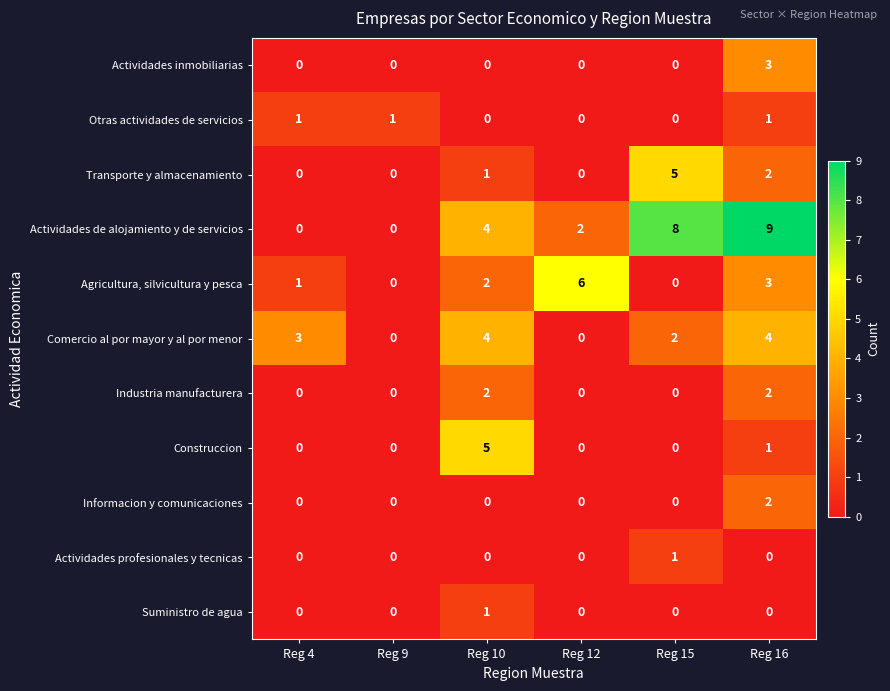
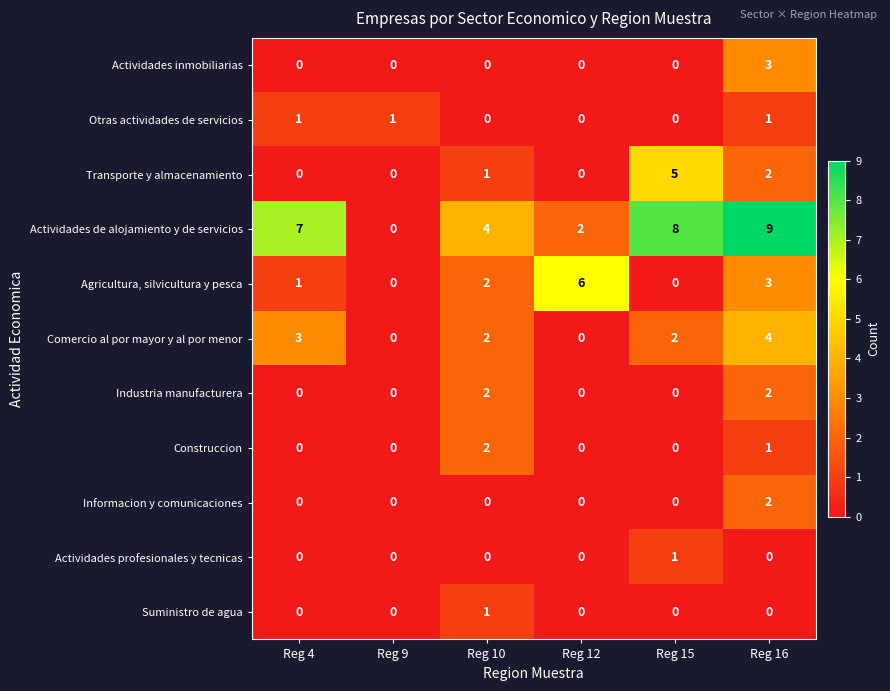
  {
    "Actividades inmobiliarias": {
      "Reg 4": 0,
      "Reg 9": 0,
      "Reg 10": 0,
      "Reg 12": 0,
      "Reg 15": 0,
      "Reg 16": 3
    },
    "Otras actividades de servicios": {
      "Reg 4": 1,
      "Reg 9": 1,
      "Reg 10": 0,
      "Reg 12": 0,
      "Reg 15": 0,
      "Reg 16": 1
    },
    "Transporte y almacenamiento": {
      "Reg 4": 0,
      "Reg 9": 0,
      "Reg 10": 1,
      "Reg 12": 0,
      "Reg 15": 5,
      "Reg 16": 2
    },
    "Actividades de alojamiento y de servicios": {
-     "Reg 4": 0,
+     "Reg 4": 7,
      "Reg 9": 0,
      "Reg 10": 4,
      "Reg 12": 2,
      "Reg 15": 8,
      "Reg 16": 9
    },
    "Agricultura, silvicultura y pesca": {
      "Reg 4": 1,
      "Reg 9": 0,
      "Reg 10": 2,
      "Reg 12": 6,
      "Reg 15": 0,
      "Reg 16": 3
    },
    "Comercio al por mayor y al por menor": {
      "Reg 4": 3,
      "Reg 9": 0,
-     "Reg 10": 4,
+     "Reg 10": 2,
      "Reg 12": 0,
      "Reg 15": 2,
      "Reg 16": 4
    },
    "Industria manufacturera": {
      "Reg 4": 0,
      "Reg 9": 0,
      "Reg 10": 2,
      "Reg 12": 0,
      "Reg 15": 0,
      "Reg 16": 2
    },
    "Construccion": {
      "Reg 4": 0,
      "Reg 9": 0,
-     "Reg 10": 5,
+     "Reg 10": 2,
      "Reg 12": 0,
      "Reg 15": 0,
      "Reg 16": 1
    },
    "Informacion y comunicaciones": {
      "Reg 4": 0,
      "Reg 9": 0,
      "Reg 10": 0,
      "Reg 12": 0,
      "Reg 15": 0,
      "Reg 16": 2
    },
    "Actividades profesionales y tecnicas": {
      "Reg 4": 0,
      "Reg 9": 0,
      "Reg 10": 0,
      "Reg 12": 0,
      "Reg 15": 1,
      "Reg 16": 0
    },
    "Suministro de agua": {
      "Reg 4": 0,
      "Reg 9": 0,
      "Reg 10": 1,
      "Reg 12": 0,
      "Reg 15": 0,
      "Reg 16": 0
    }
  }
